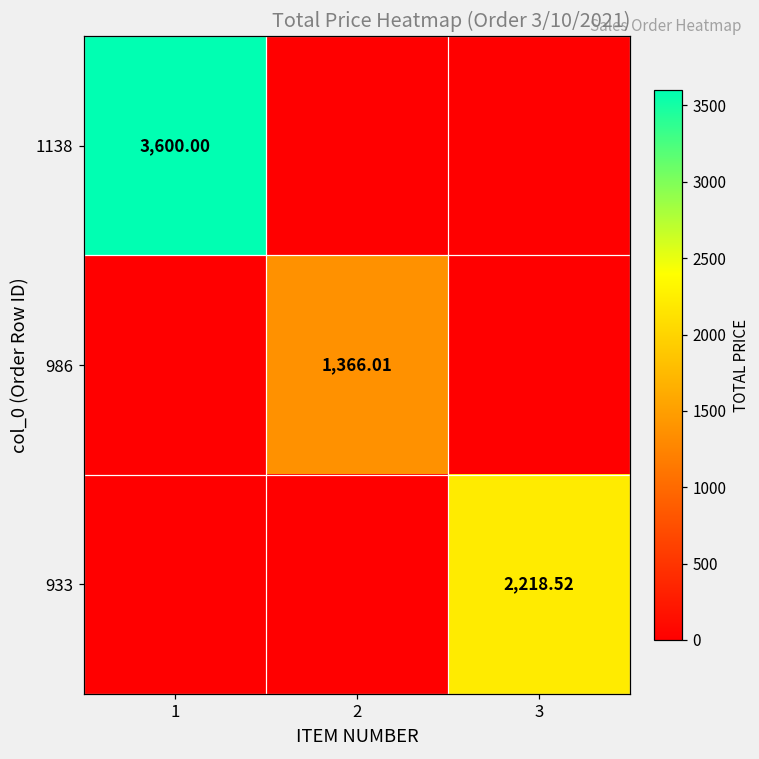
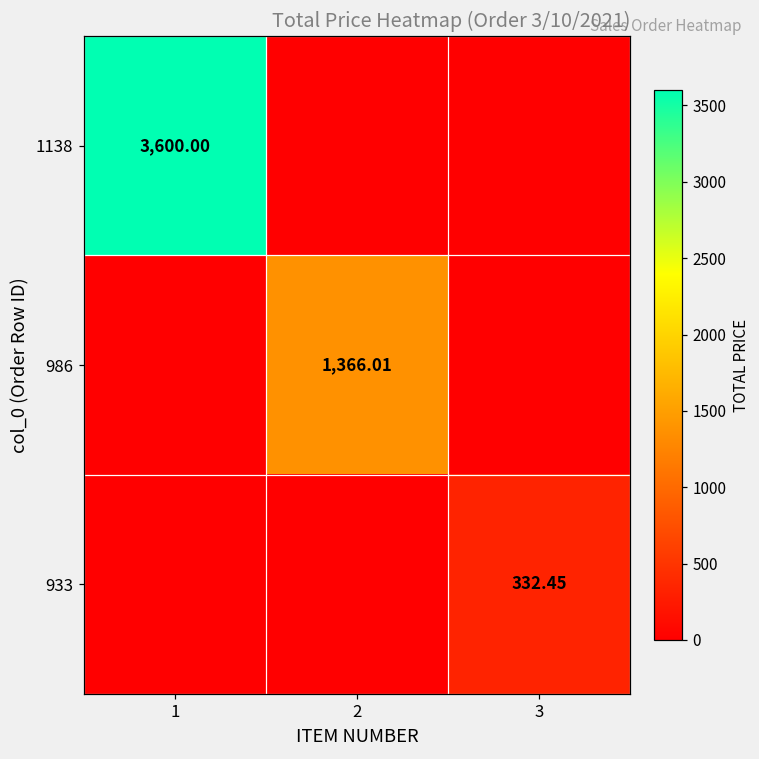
  {
    "1138": {
      "1": "3,600.00"
    },
    "986": {
      "2": "1,366.01"
    },
    "933": {
-     "3": "2,218.52"
+     "3": "332.45"
    }
  }
